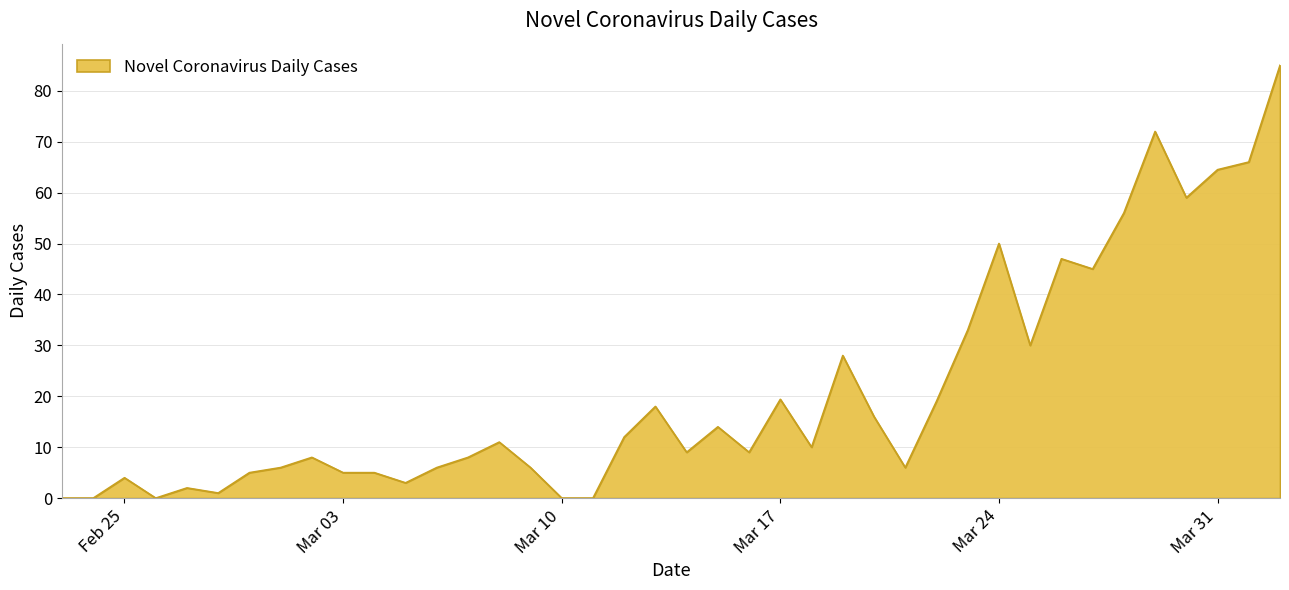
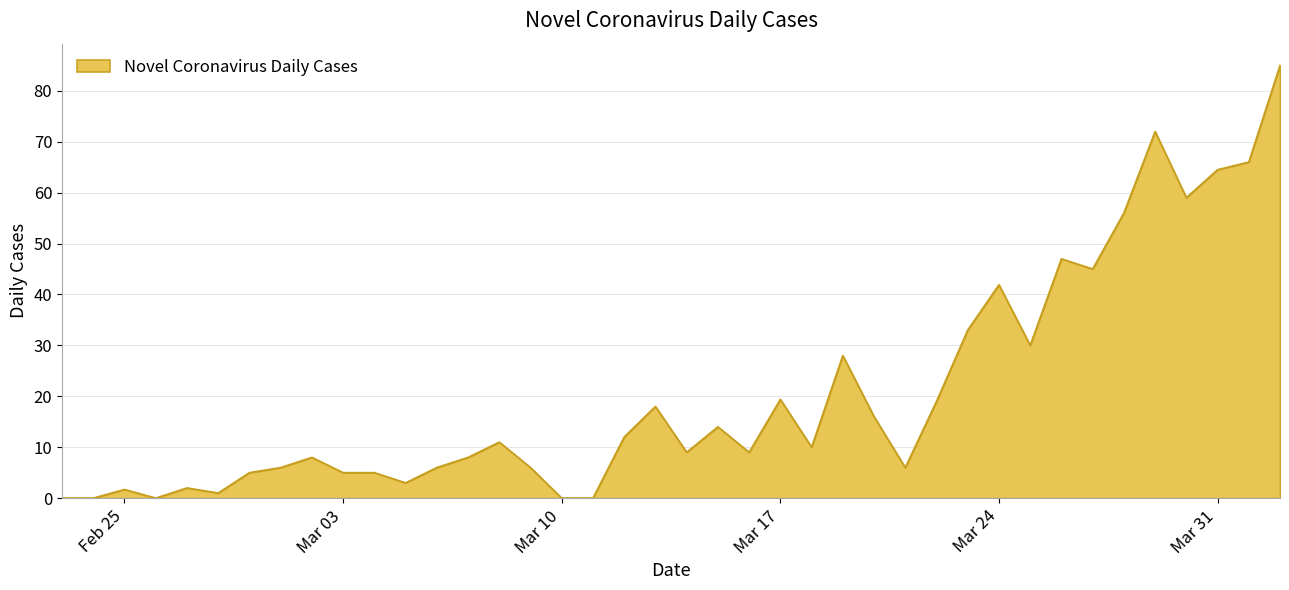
  {
-   "Feb 25": 4,
+   "Feb 25": 2,
    "Mar 03": 5,
    "Mar 10": 0,
    "Mar 17": 19,
-   "Mar 24": 50,
+   "Mar 24": 42,
    "Mar 31": 65
  }
